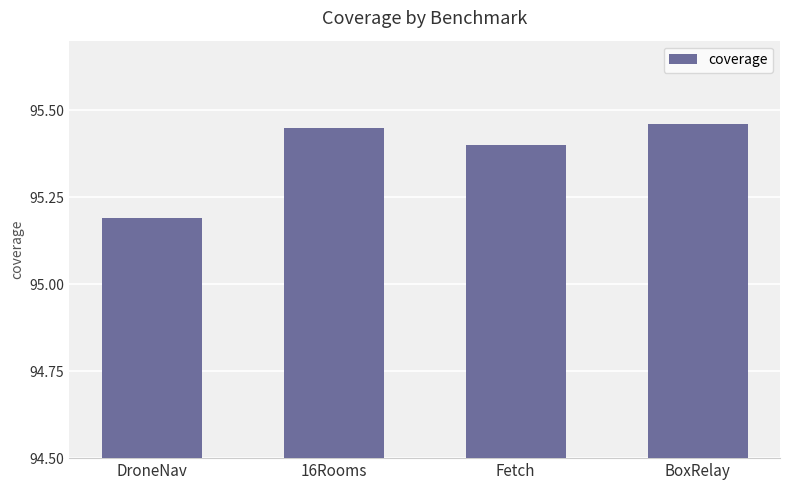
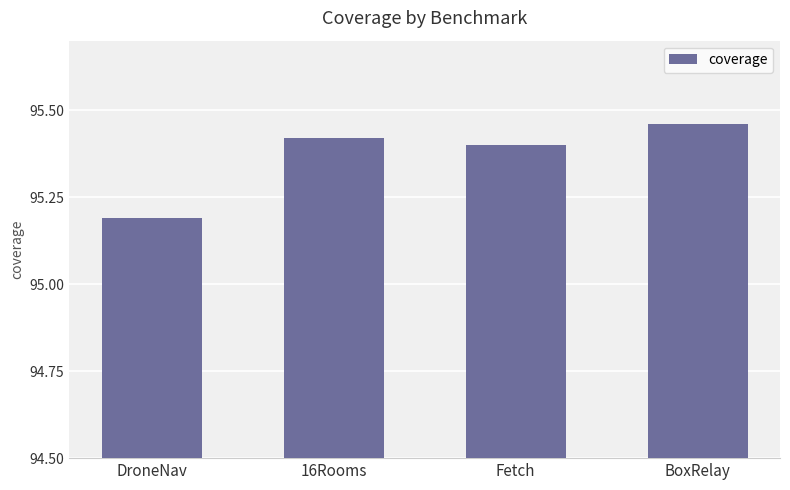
  {
    "DroneNav": 95.19,
-   "16Rooms": 95.45,
+   "16Rooms": 95.42,
    "Fetch": 95.40,
    "BoxRelay": 95.46
  }
